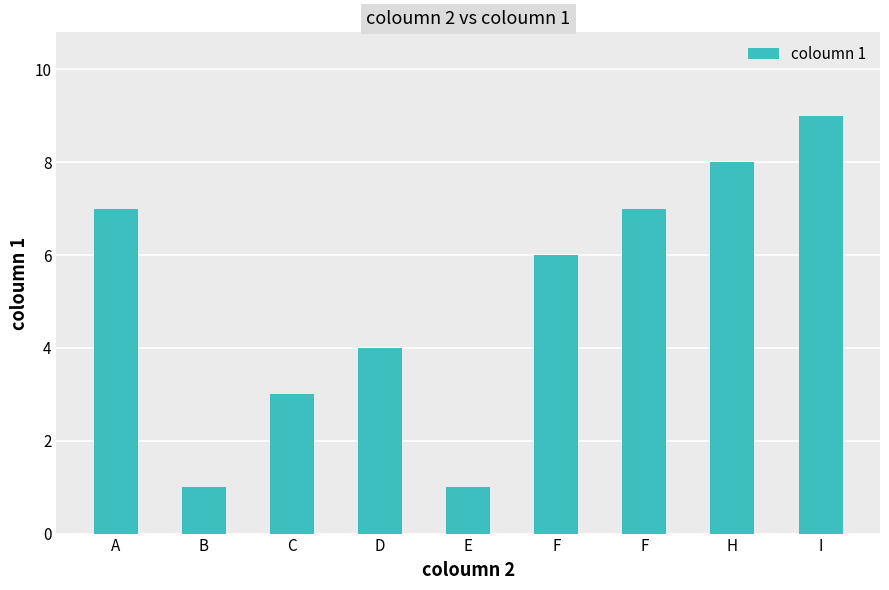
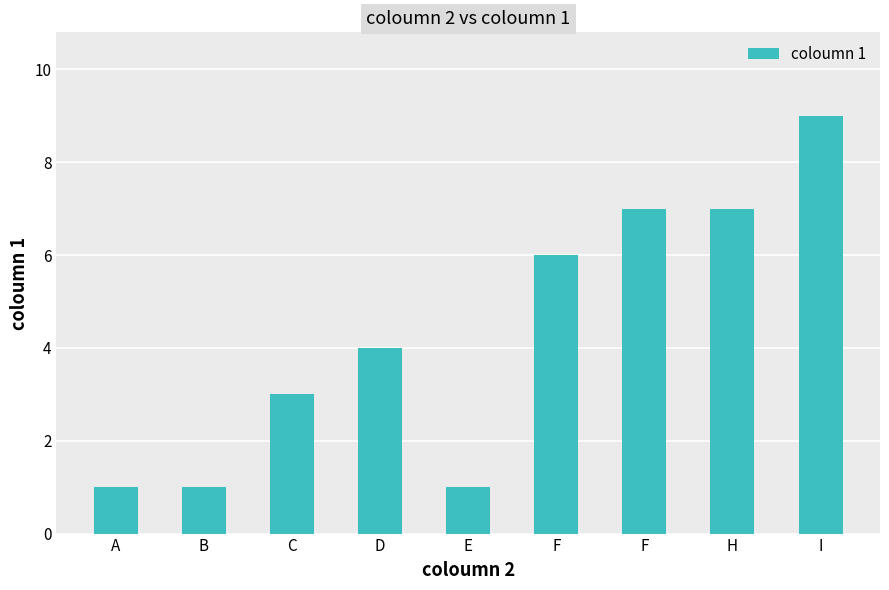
  {
-   "A": 7,
+   "A": 1,
    "B": 1,
    "C": 3,
    "D": 4,
    "E": 1,
-   "H": 8,
+   "H": 7,
    "I": 9
  }
